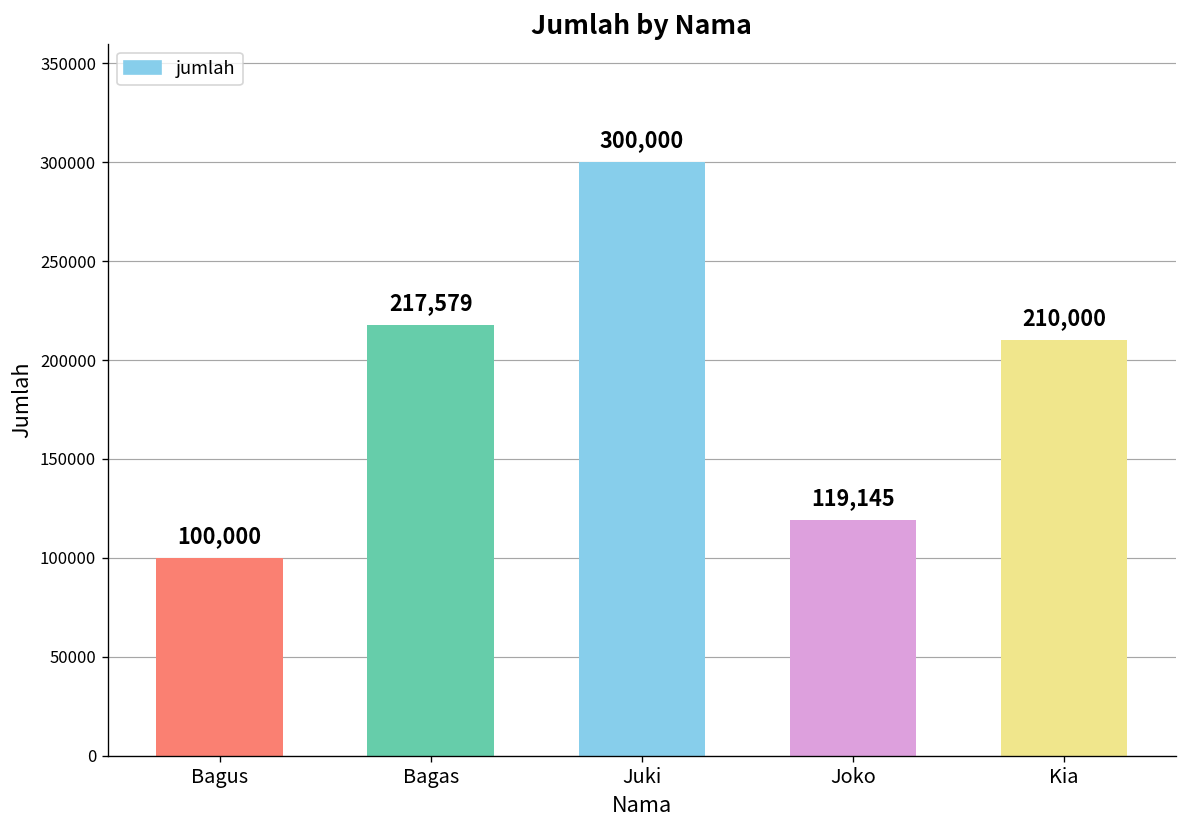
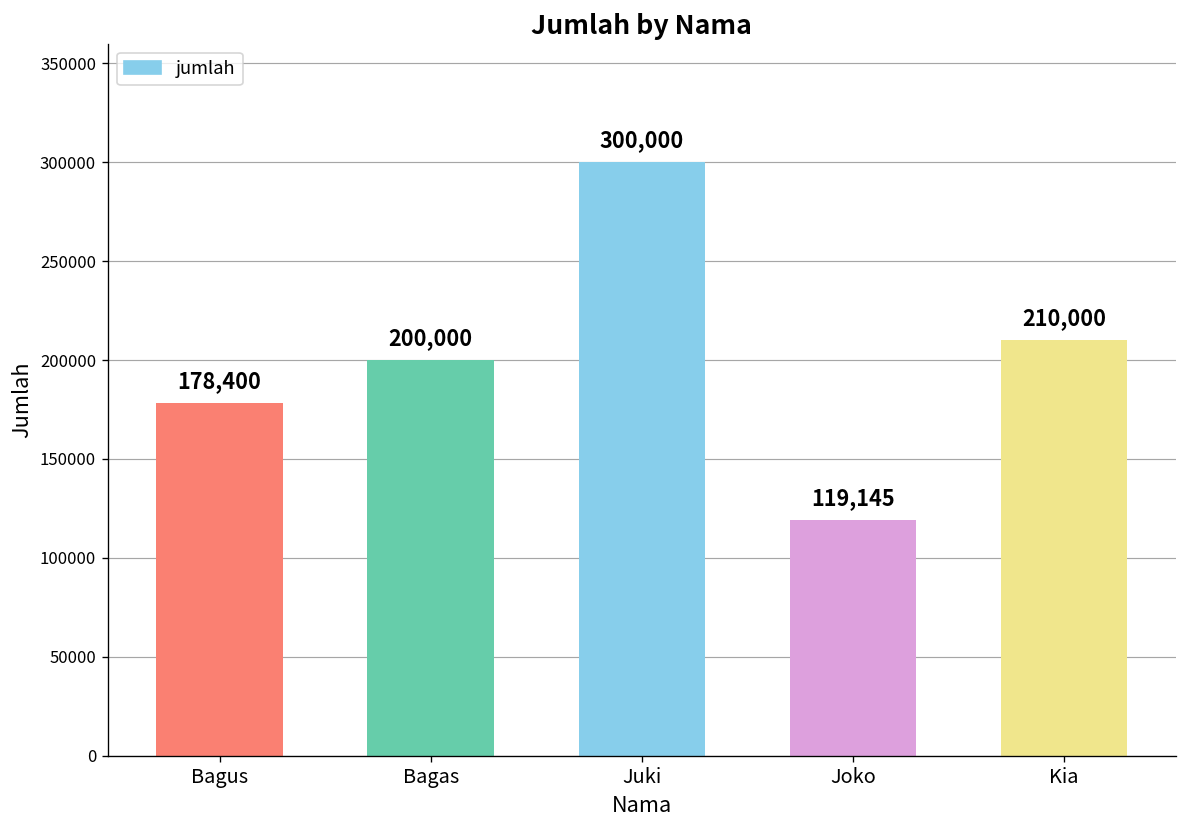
  {
-   "Bagus": "100,000",
-   "Bagas": "217,579",
+   "Bagus": "178,400",
+   "Bagas": "200,000",
    "Juki": "300,000",
    "Joko": "119,145",
    "Kia": "210,000"
  }
